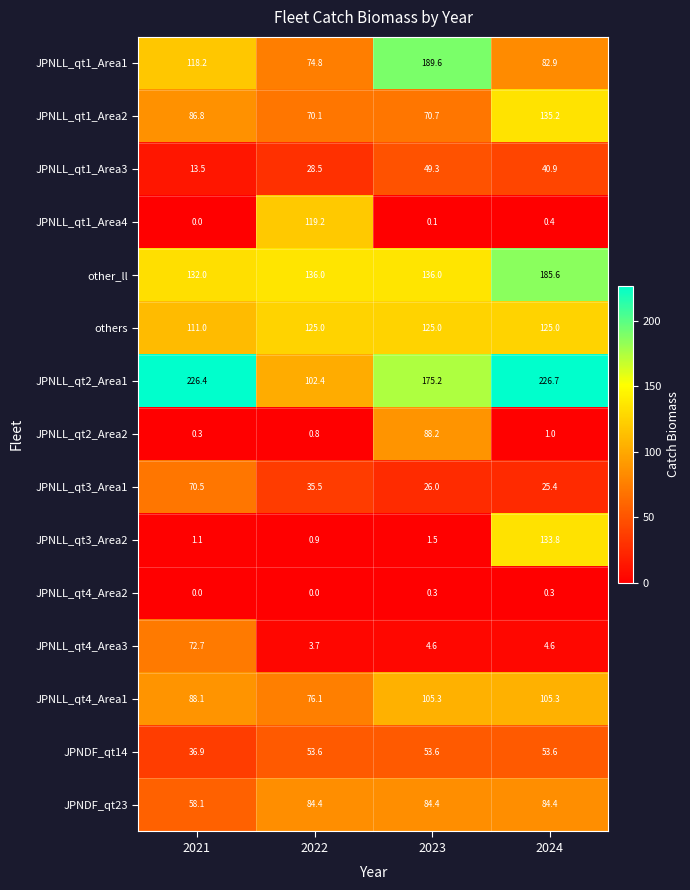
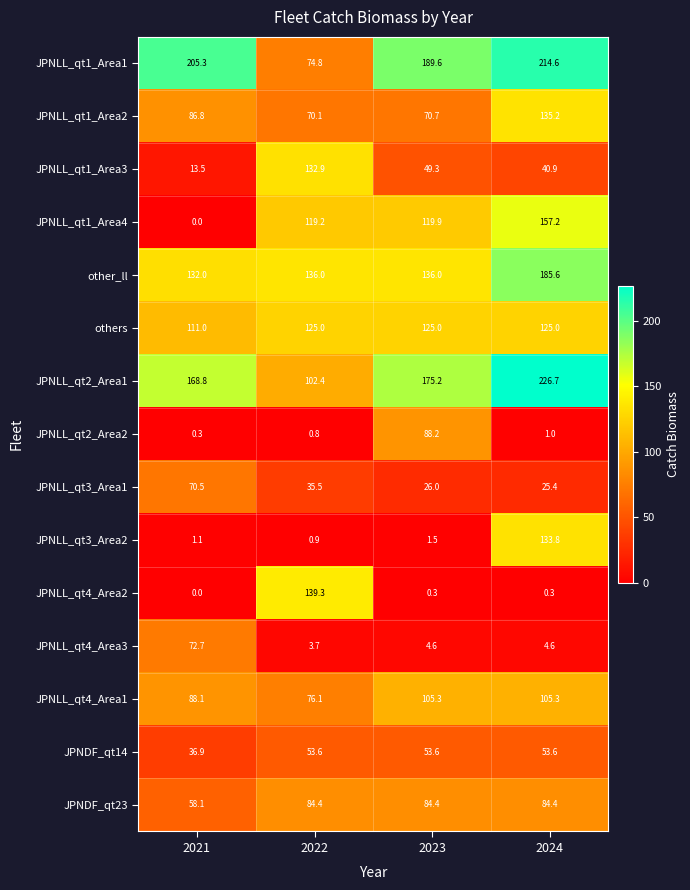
  {
    "JPNLL_qt1_Area1": {
-     "2021": 118.2,
+     "2021": 205.3,
      "2022": 74.8,
      "2023": 189.6,
-     "2024": 82.9
+     "2024": 214.6
    },
    "JPNLL_qt1_Area2": {
      "2021": 86.8,
      "2022": 70.1,
      "2023": 70.7,
      "2024": 135.2
    },
    "JPNLL_qt1_Area3": {
      "2021": 13.5,
-     "2022": 28.5,
+     "2022": 132.9,
      "2023": 49.3,
      "2024": 40.9
    },
    "JPNLL_qt1_Area4": {
      "2021": 0.0,
      "2022": 119.2,
-     "2023": 0.1,
-     "2024": 0.4
+     "2023": 119.9,
+     "2024": 157.2
    },
    "other_ll": {
      "2021": 132.0,
      "2022": 136.0,
      "2023": 136.0,
      "2024": 185.6
    },
    "others": {
      "2021": 111.0,
      "2022": 125.0,
      "2023": 125.0,
      "2024": 125.0
    },
    "JPNLL_qt2_Area1": {
-     "2021": 226.4,
+     "2021": 168.8,
      "2022": 102.4,
      "2023": 175.2,
      "2024": 226.7
    },
    "JPNLL_qt2_Area2": {
      "2021": 0.3,
      "2022": 0.8,
      "2023": 88.2,
      "2024": 1.0
    },
    "JPNLL_qt3_Area1": {
      "2021": 70.5,
      "2022": 35.5,
      "2023": 26.0,
      "2024": 25.4
    },
    "JPNLL_qt3_Area2": {
      "2021": 1.1,
      "2022": 0.9,
      "2023": 1.5,
      "2024": 133.8
    },
    "JPNLL_qt4_Area2": {
      "2021": 0.0,
-     "2022": 0.0,
+     "2022": 139.3,
      "2023": 0.3,
      "2024": 0.3
    },
    "JPNLL_qt4_Area3": {
      "2021": 72.7,
      "2022": 3.7,
      "2023": 4.6,
      "2024": 4.6
    },
    "JPNLL_qt4_Area1": {
      "2021": 88.1,
      "2022": 76.1,
      "2023": 105.3,
      "2024": 105.3
    },
    "JPNDF_qt14": {
      "2021": 36.9,
      "2022": 53.6,
      "2023": 53.6,
      "2024": 53.6
    },
    "JPNDF_qt23": {
      "2021": 58.1,
      "2022": 84.4,
      "2023": 84.4,
      "2024": 84.4
    }
  }
